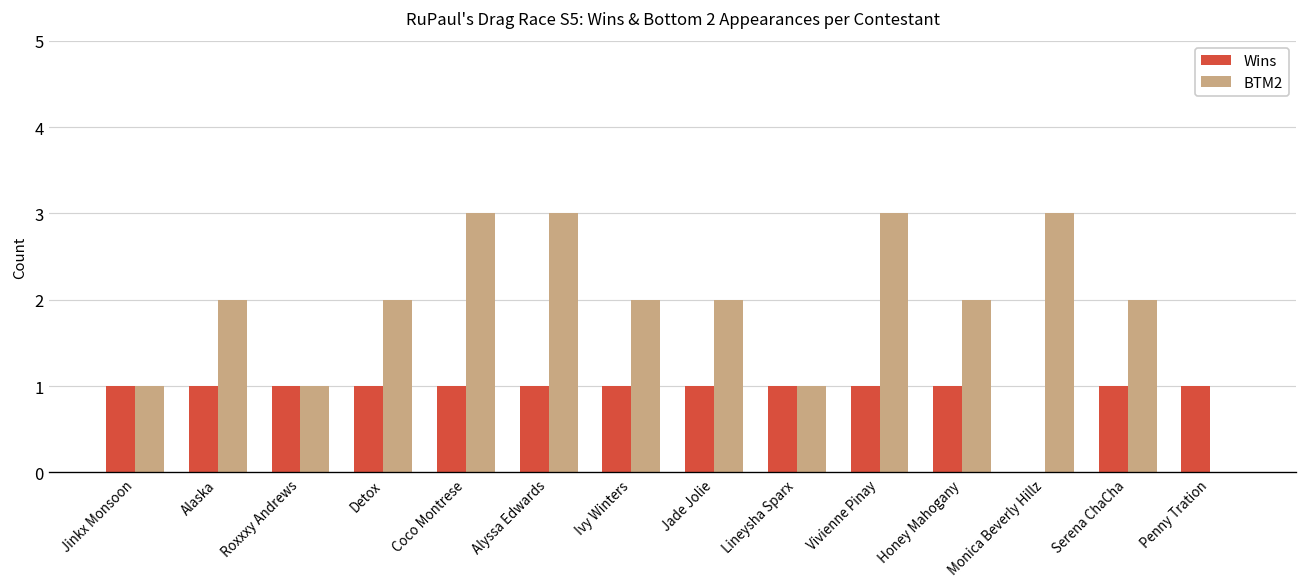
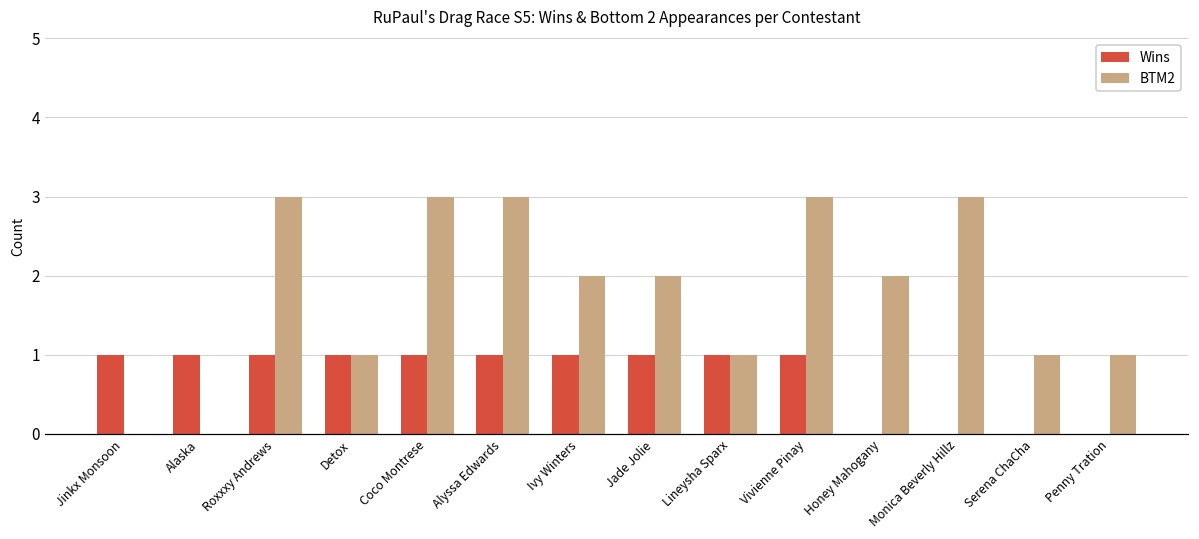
  {
    "Wins": {
      "Jinkx Monsoon": 1,
      "Alaska": 1,
      "Roxxxy Andrews": 1,
      "Detox": 1,
      "Coco Montrese": 1,
      "Alyssa Edwards": 1,
      "Ivy Winters": 1,
      "Jade Jolie": 1,
      "Lineysha Sparx": 1,
      "Vivienne Pinay": 1,
-     "Honey Mahogany": 1,
+     "Honey Mahogany": 0,
      "Monica Beverly Hillz": 0,
-     "Serena ChaCha": 1,
-     "Penny Tration": 1
+     "Serena ChaCha": 0,
+     "Penny Tration": 0
    },
    "BTM2": {
-     "Jinkx Monsoon": 1,
-     "Alaska": 2,
-     "Roxxxy Andrews": 1,
-     "Detox": 2,
+     "Jinkx Monsoon": 0,
+     "Alaska": 0,
+     "Roxxxy Andrews": 3,
+     "Detox": 1,
      "Coco Montrese": 3,
      "Alyssa Edwards": 3,
      "Ivy Winters": 2,
      "Jade Jolie": 2,
      "Lineysha Sparx": 1,
      "Vivienne Pinay": 3,
      "Honey Mahogany": 2,
      "Monica Beverly Hillz": 3,
-     "Serena ChaCha": 2,
-     "Penny Tration": 0
+     "Serena ChaCha": 1,
+     "Penny Tration": 1
    }
  }
